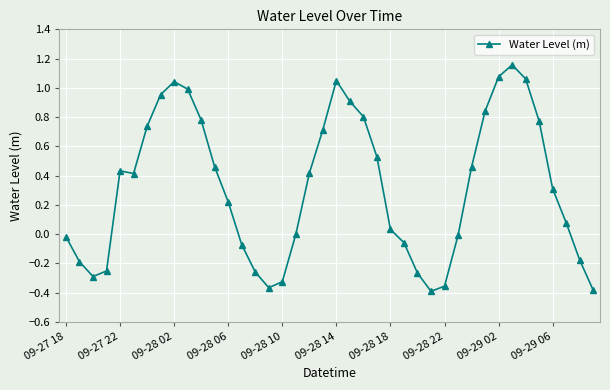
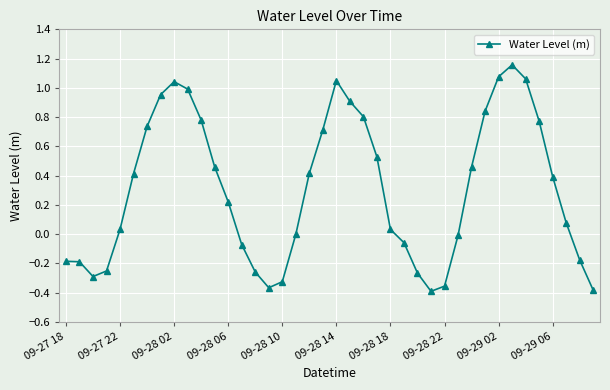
  {
-   "09-27 18": -0.02,
-   "09-27 22": 0.43,
+   "09-27 18": -0.19,
+   "09-27 22": 0.03,
    "09-28 02": 1.04,
    "09-28 06": 0.22,
    "09-28 10": -0.33,
    "09-28 14": 1.05,
    "09-28 18": 0.03,
    "09-28 22": -0.36,
    "09-29 02": 1.08,
-   "09-29 06": 0.31
+   "09-29 06": 0.39
  }
